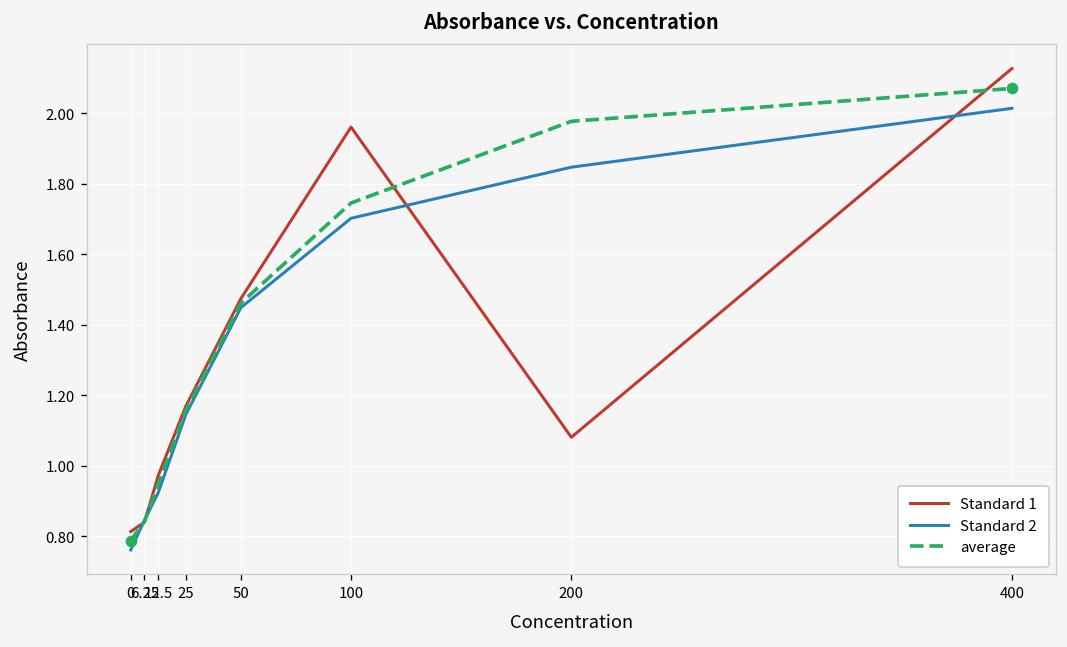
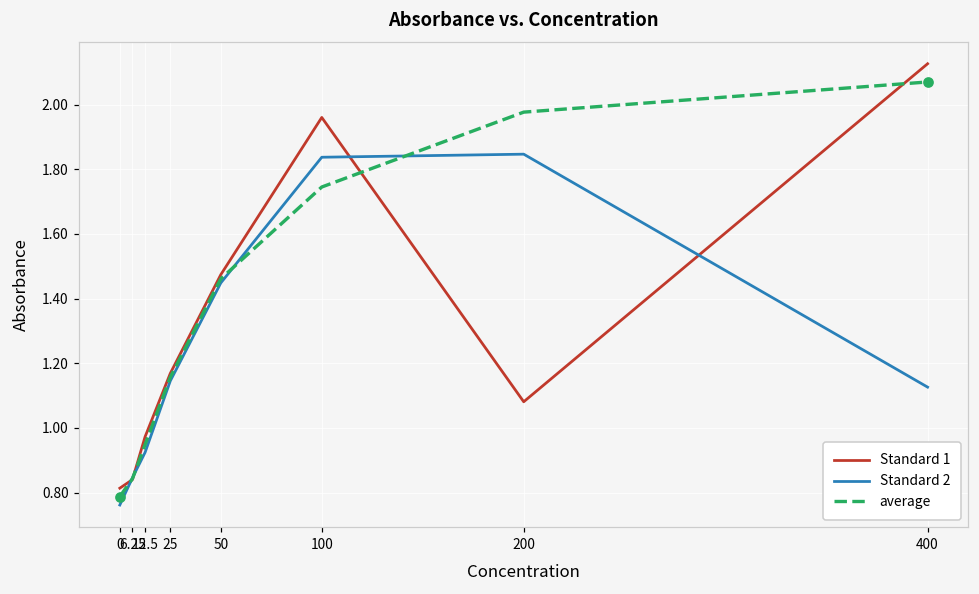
  {
    "Standard 1": {
      "25": 1.17,
      "50": 1.47,
      "100": 1.96,
      "200": 1.08,
      "400": 2.13
    },
    "Standard 2": {
      "25": 1.15,
      "50": 1.45,
-     "100": 1.70,
+     "100": 1.84,
      "200": 1.85,
-     "400": 2.01
+     "400": 1.13
    }
  }
